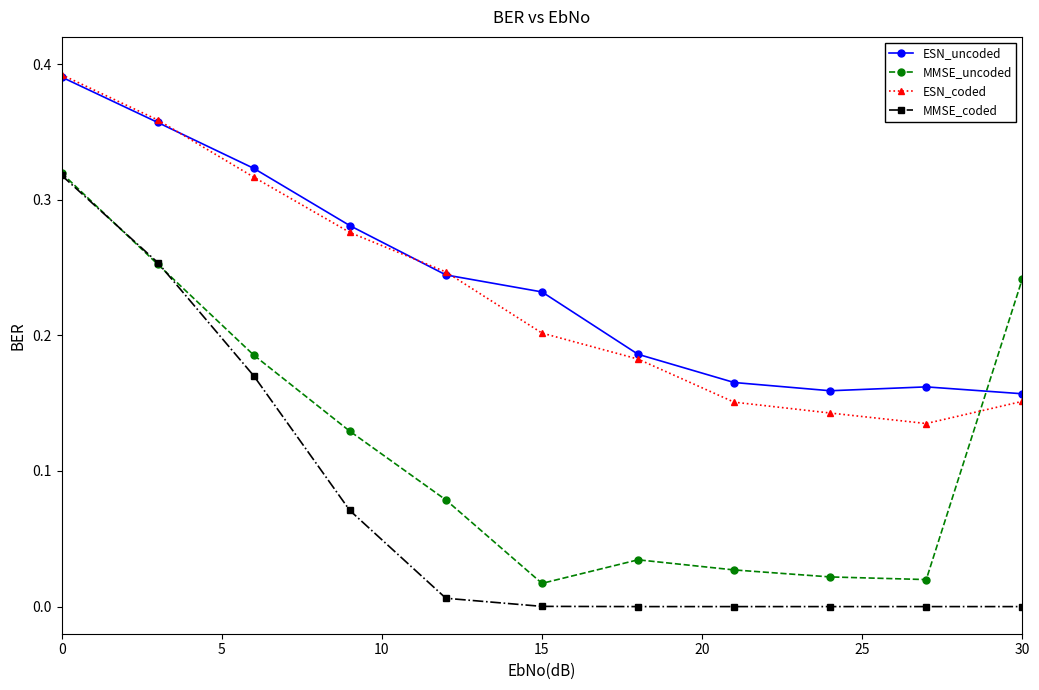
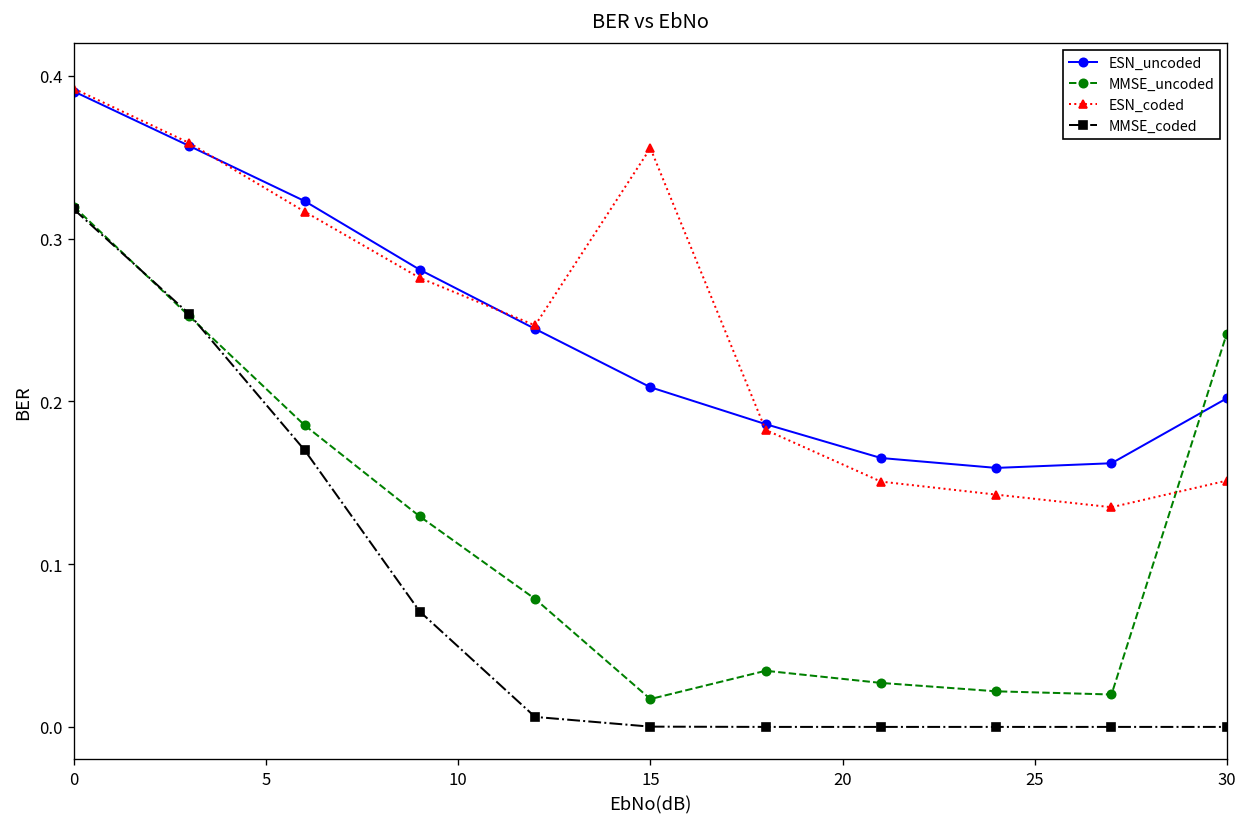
  {
    "ESN_uncoded": {
-     "15": 0.232,
-     "30": 0.157
+     "15": 0.209,
+     "30": 0.202
    },
    "MMSE_uncoded": {
      "15": 0.017,
      "30": 0.242
    },
    "ESN_coded": {
-     "15": 0.202,
+     "15": 0.356,
      "30": 0.151
    },
    "MMSE_coded": {
      "15": 0.000,
      "30": 0.000
    }
  }
